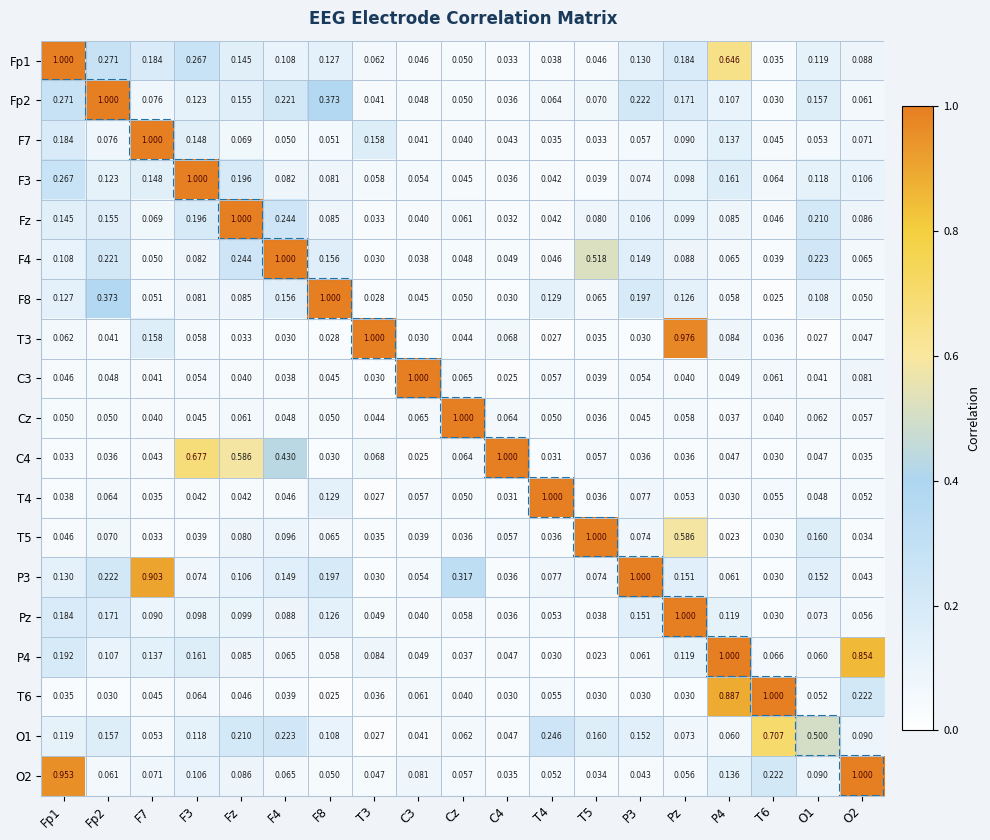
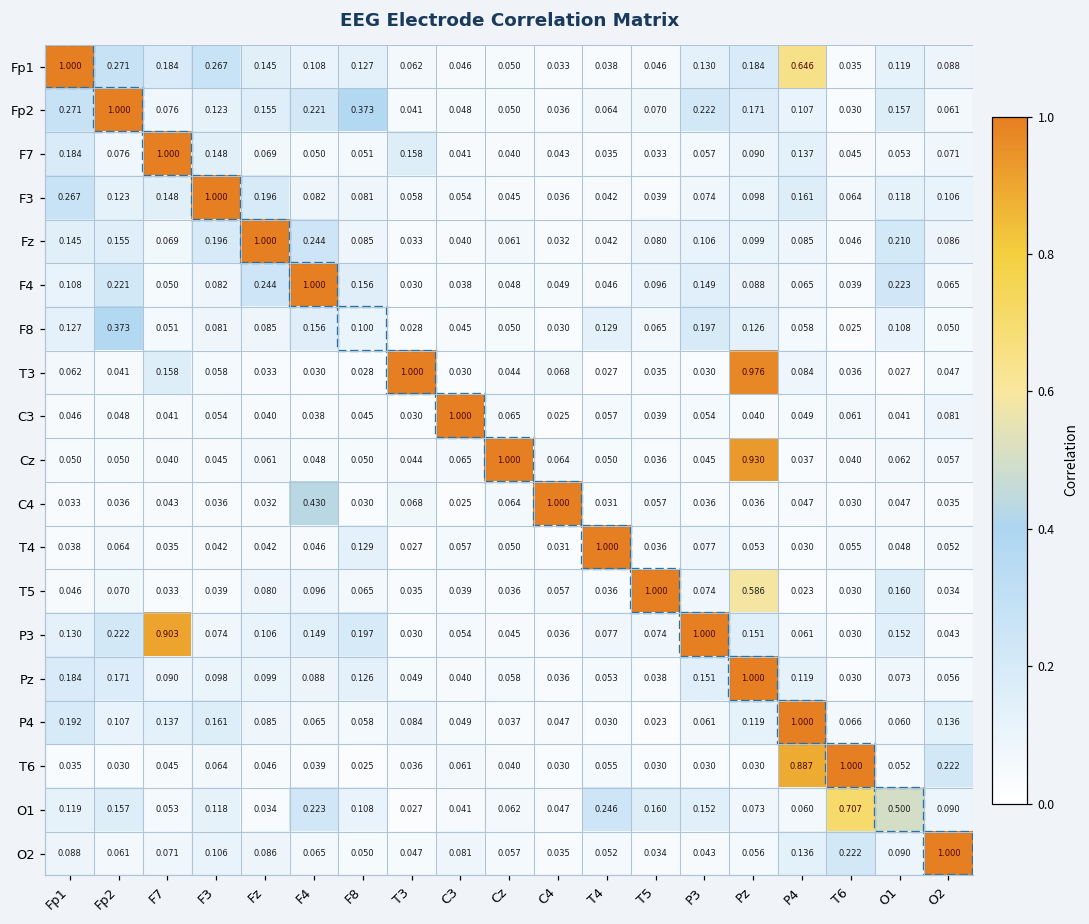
  {
    "F4": {
      "Fp1": 0.108,
      "Fp2": 0.221,
      "F7": 0.050,
      "F3": 0.082,
      "Fz": 0.244,
      "F4": 1.000,
      "F8": 0.156,
      "T3": 0.030,
      "C3": 0.038,
      "Cz": 0.048,
      "C4": 0.049,
      "T4": 0.046,
-     "T5": 0.518,
+     "T5": 0.096,
      "P3": 0.149,
      "Pz": 0.088,
      "P4": 0.065,
      "T6": 0.039,
      "O1": 0.223,
      "O2": 0.065
    },
    "F8": {
      "Fp1": 0.127,
      "Fp2": 0.373,
      "F7": 0.051,
      "F3": 0.081,
      "Fz": 0.085,
      "F4": 0.156,
-     "F8": 1.000,
+     "F8": 0.100,
      "T3": 0.028,
      "C3": 0.045,
      "Cz": 0.050,
      "C4": 0.030,
      "T4": 0.129,
      "T5": 0.065,
      "P3": 0.197,
      "Pz": 0.126,
      "P4": 0.058,
      "T6": 0.025,
      "O1": 0.108,
      "O2": 0.050
    },
    "Cz": {
      "Fp1": 0.050,
      "Fp2": 0.050,
      "F7": 0.040,
      "F3": 0.045,
      "Fz": 0.061,
      "F4": 0.048,
      "F8": 0.050,
      "T3": 0.044,
      "C3": 0.065,
      "Cz": 1.000,
      "C4": 0.064,
      "T4": 0.050,
      "T5": 0.036,
      "P3": 0.045,
-     "Pz": 0.058,
+     "Pz": 0.930,
      "P4": 0.037,
      "T6": 0.040,
      "O1": 0.062,
      "O2": 0.057
    },
    "C4": {
      "Fp1": 0.033,
      "Fp2": 0.036,
      "F7": 0.043,
-     "F3": 0.677,
-     "Fz": 0.586,
+     "F3": 0.036,
+     "Fz": 0.032,
      "F4": 0.430,
      "F8": 0.030,
      "T3": 0.068,
      "C3": 0.025,
      "Cz": 0.064,
      "C4": 1.000,
      "T4": 0.031,
      "T5": 0.057,
      "P3": 0.036,
      "Pz": 0.036,
      "P4": 0.047,
      "T6": 0.030,
      "O1": 0.047,
      "O2": 0.035
    },
    "P3": {
      "Fp1": 0.130,
      "Fp2": 0.222,
      "F7": 0.903,
      "F3": 0.074,
      "Fz": 0.106,
      "F4": 0.149,
      "F8": 0.197,
      "T3": 0.030,
      "C3": 0.054,
-     "Cz": 0.317,
+     "Cz": 0.045,
      "C4": 0.036,
      "T4": 0.077,
      "T5": 0.074,
      "P3": 1.000,
      "Pz": 0.151,
      "P4": 0.061,
      "T6": 0.030,
      "O1": 0.152,
      "O2": 0.043
    },
    "P4": {
      "Fp1": 0.192,
      "Fp2": 0.107,
      "F7": 0.137,
      "F3": 0.161,
      "Fz": 0.085,
      "F4": 0.065,
      "F8": 0.058,
      "T3": 0.084,
      "C3": 0.049,
      "Cz": 0.037,
      "C4": 0.047,
      "T4": 0.030,
      "T5": 0.023,
      "P3": 0.061,
      "Pz": 0.119,
      "P4": 1.000,
      "T6": 0.066,
      "O1": 0.060,
-     "O2": 0.854
+     "O2": 0.136
    },
    "O1": {
      "Fp1": 0.119,
      "Fp2": 0.157,
      "F7": 0.053,
      "F3": 0.118,
-     "Fz": 0.210,
+     "Fz": 0.034,
      "F4": 0.223,
      "F8": 0.108,
      "T3": 0.027,
      "C3": 0.041,
      "Cz": 0.062,
      "C4": 0.047,
      "T4": 0.246,
      "T5": 0.160,
      "P3": 0.152,
      "Pz": 0.073,
      "P4": 0.060,
      "T6": 0.707,
      "O1": 0.500,
      "O2": 0.090
    },
    "O2": {
-     "Fp1": 0.953,
+     "Fp1": 0.088,
      "Fp2": 0.061,
      "F7": 0.071,
      "F3": 0.106,
      "Fz": 0.086,
      "F4": 0.065,
      "F8": 0.050,
      "T3": 0.047,
      "C3": 0.081,
      "Cz": 0.057,
      "C4": 0.035,
      "T4": 0.052,
      "T5": 0.034,
      "P3": 0.043,
      "Pz": 0.056,
      "P4": 0.136,
      "T6": 0.222,
      "O1": 0.090,
      "O2": 1.000
    }
  }
